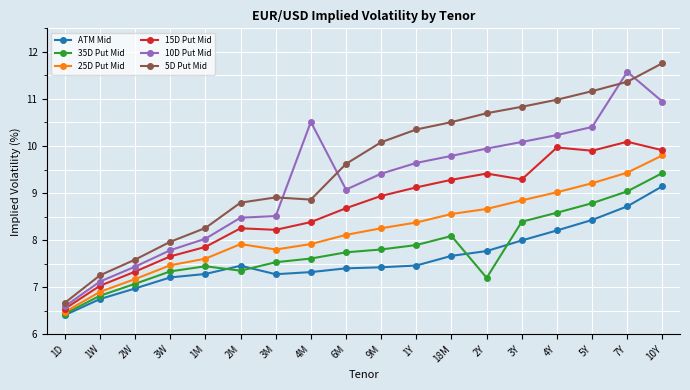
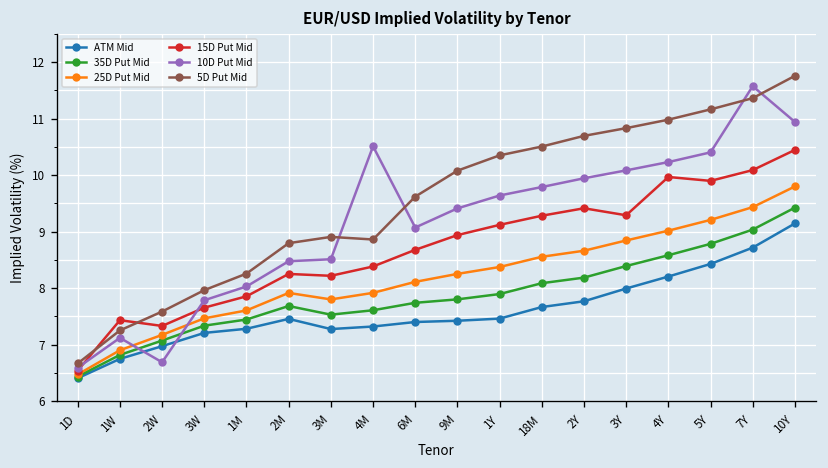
  {
    "ATM Mid": {
      "1W": 6.7,
      "2W": 7.0,
      "3W": 7.2,
      "1M": 7.3,
      "2M": 7.5,
      "3M": 7.3,
      "4M": 7.3,
      "6M": 7.4,
      "9M": 7.4,
      "1Y": 7.5,
      "18M": 7.7,
      "2Y": 7.8,
      "3Y": 8.0,
      "4Y": 8.2,
      "5Y": 8.4,
      "7Y": 8.7,
      "10Y": 9.1
    },
    "35D Put Mid": {
      "1W": 6.8,
      "2W": 7.1,
      "3W": 7.3,
      "1M": 7.4,
-     "2M": 7.4,
+     "2M": 7.7,
      "3M": 7.5,
      "4M": 7.6,
      "6M": 7.7,
      "9M": 7.8,
      "1Y": 7.9,
      "18M": 8.1,
-     "2Y": 7.2,
+     "2Y": 8.2,
      "3Y": 8.4,
      "4Y": 8.6,
      "5Y": 8.8,
      "7Y": 9.0,
      "10Y": 9.4
    },
    "25D Put Mid": {
      "1W": 6.9,
      "2W": 7.2,
      "3W": 7.5,
      "1M": 7.6,
      "2M": 7.9,
      "3M": 7.8,
      "4M": 7.9,
      "6M": 8.1,
      "9M": 8.3,
      "1Y": 8.4,
      "18M": 8.6,
      "2Y": 8.7,
      "3Y": 8.8,
      "4Y": 9.0,
      "5Y": 9.2,
      "7Y": 9.4,
      "10Y": 9.8
    },
    "15D Put Mid": {
-     "1W": 7.0,
+     "1W": 7.4,
      "2W": 7.3,
      "3W": 7.7,
      "1M": 7.9,
      "2M": 8.3,
      "3M": 8.2,
      "4M": 8.4,
      "6M": 8.7,
      "9M": 8.9,
      "1Y": 9.1,
      "18M": 9.3,
      "2Y": 9.4,
      "3Y": 9.3,
      "4Y": 10.0,
      "5Y": 9.9,
      "7Y": 10.1,
-     "10Y": 9.9
+     "10Y": 10.4
    },
    "10D Put Mid": {
      "1W": 7.1,
-     "2W": 7.4,
+     "2W": 6.7,
      "3W": 7.8,
      "1M": 8.0,
      "2M": 8.5,
      "3M": 8.5,
      "4M": 10.5,
      "6M": 9.1,
      "9M": 9.4,
      "1Y": 9.6,
      "18M": 9.8,
      "2Y": 9.9,
      "3Y": 10.1,
      "4Y": 10.2,
      "5Y": 10.4,
      "7Y": 11.6,
      "10Y": 10.9
    },
    "5D Put Mid": {
      "1D": 6.7,
      "1W": 7.3,
      "2W": 7.6,
      "3W": 8.0,
      "1M": 8.3,
      "2M": 8.8,
      "3M": 8.9,
      "4M": 8.9,
      "6M": 9.6,
      "9M": 10.1,
      "1Y": 10.4,
      "18M": 10.5,
      "2Y": 10.7,
      "3Y": 10.8,
      "4Y": 11.0,
      "5Y": 11.2,
      "7Y": 11.4,
      "10Y": 11.8
    }
  }
